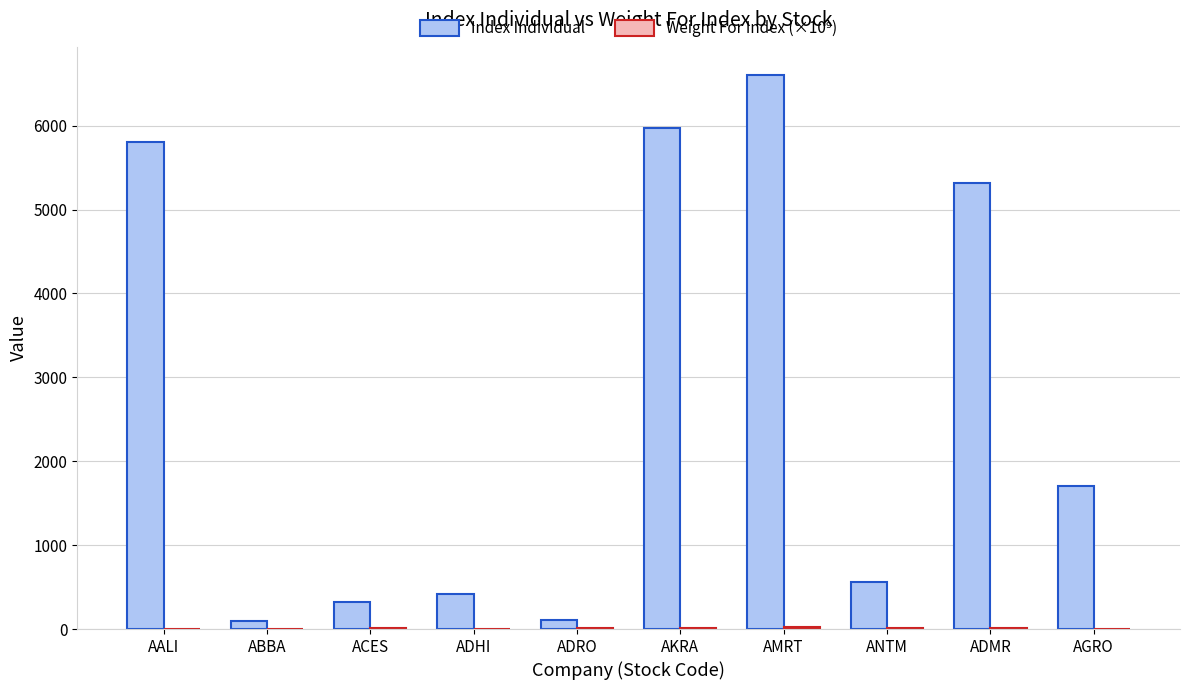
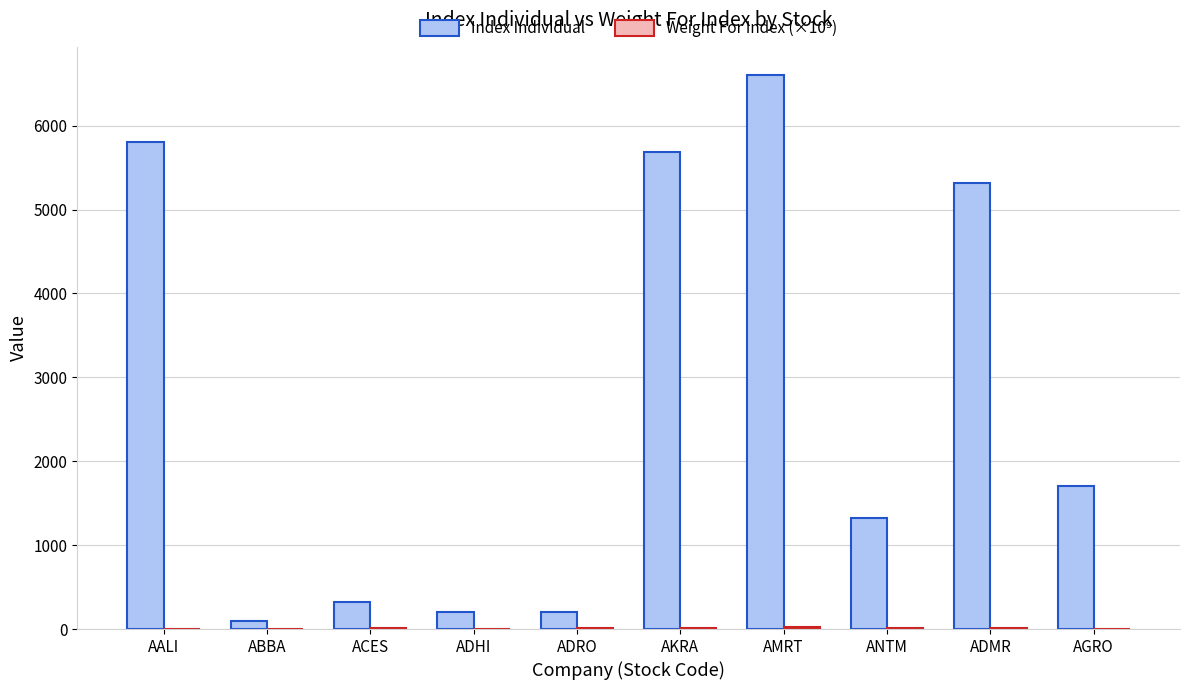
  {
    "Index Individual": {
      "AALI": 5800,
      "ABBA": 100,
      "ACES": 300,
-     "ADHI": 400,
-     "ADRO": 100,
-     "AKRA": 6000,
+     "ADHI": 200,
+     "ADRO": 200,
+     "AKRA": 5700,
      "AMRT": 6600,
-     "ANTM": 600,
+     "ANTM": 1300,
      "ADMR": 5300,
      "AGRO": 1700
    }
  }
